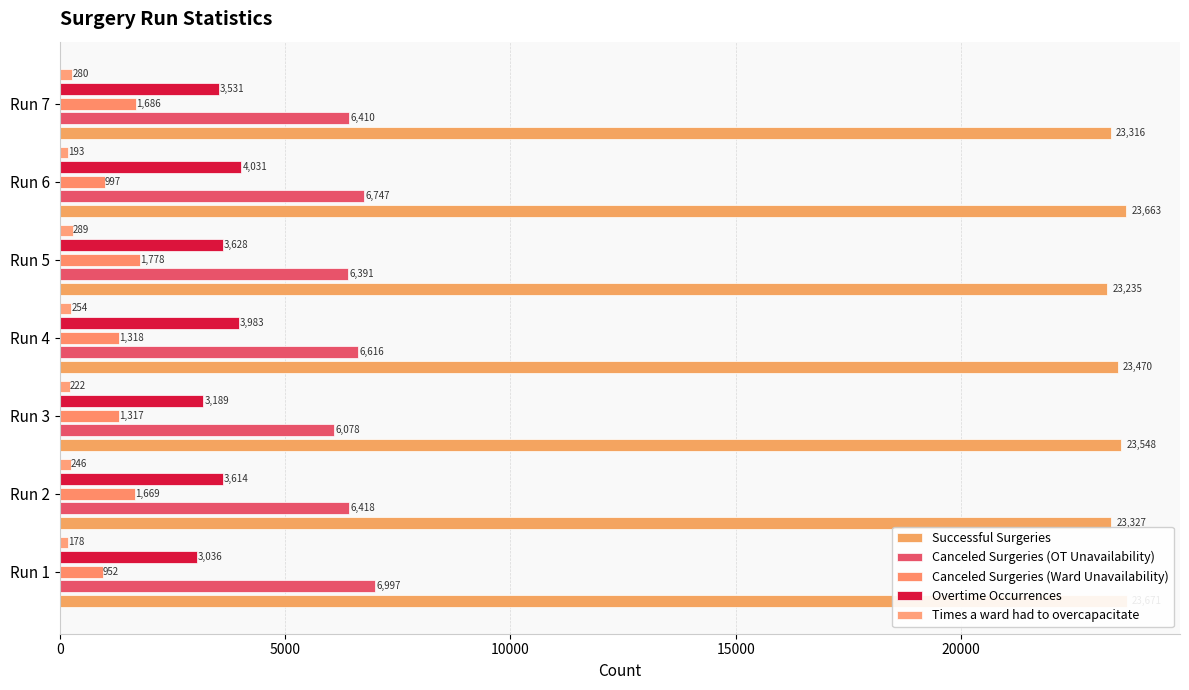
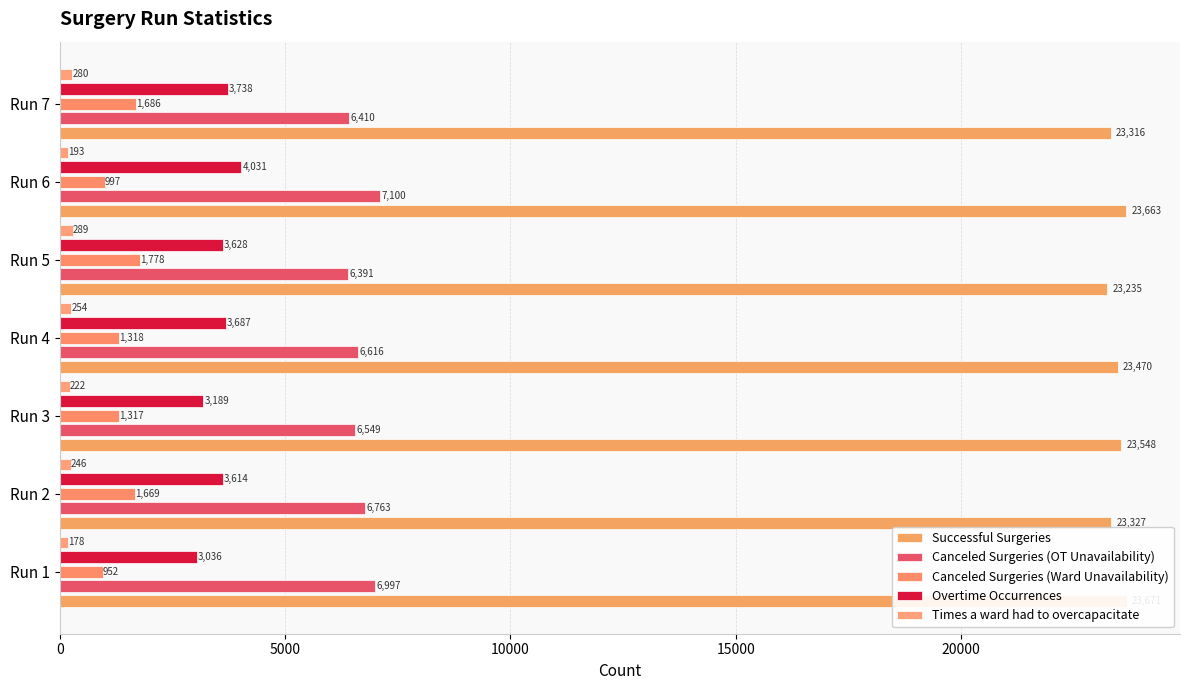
  {
    "Canceled Surgeries (OT Unavailability)": {
      "Run 7": "6,410",
-     "Run 6": "6,747",
+     "Run 6": "7,100",
      "Run 5": "6,391",
      "Run 4": "6,616",
-     "Run 3": "6,078",
-     "Run 2": "6,418",
+     "Run 3": "6,549",
+     "Run 2": "6,763",
      "Run 1": "6,997"
    },
    "Overtime Occurrences": {
-     "Run 7": "3,531",
+     "Run 7": "3,738",
      "Run 6": "4,031",
      "Run 5": "3,628",
-     "Run 4": "3,983",
+     "Run 4": "3,687",
      "Run 3": "3,189",
      "Run 2": "3,614",
      "Run 1": "3,036"
    }
  }
